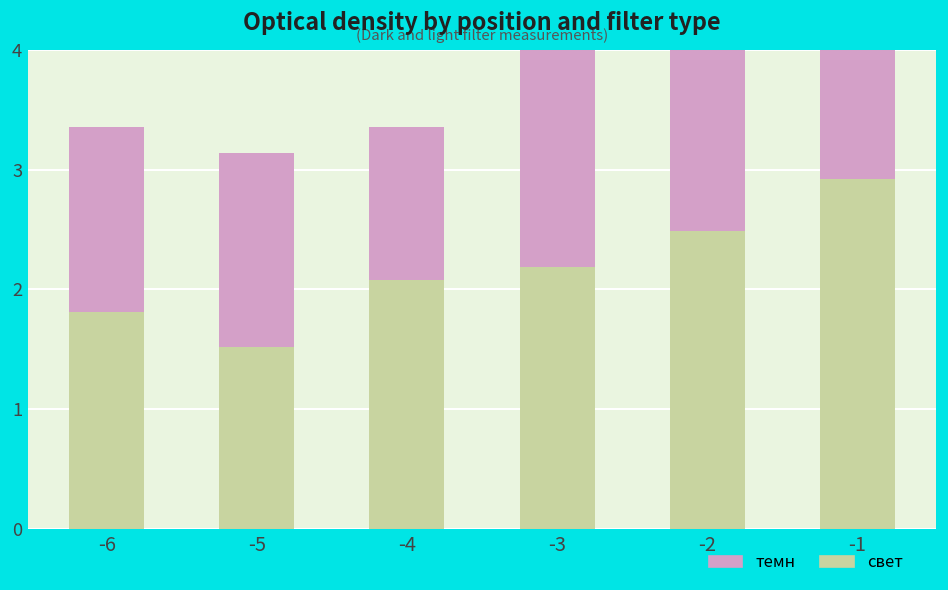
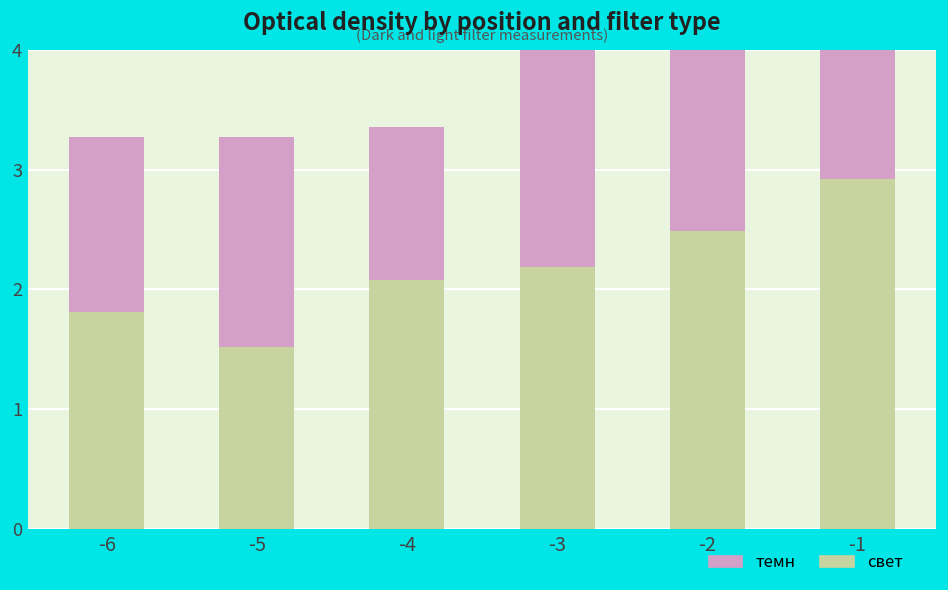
  {
    "свет": {
      "-6": 1.8,
      "-5": 1.5,
      "-4": 2.1,
      "-3": 2.2,
      "-2": 2.5,
      "-1": 2.9
    },
    "темн": {
-     "-6": 1.6,
-     "-5": 1.6,
+     "-6": 1.5,
+     "-5": 1.8,
      "-4": 1.3
    }
  }
